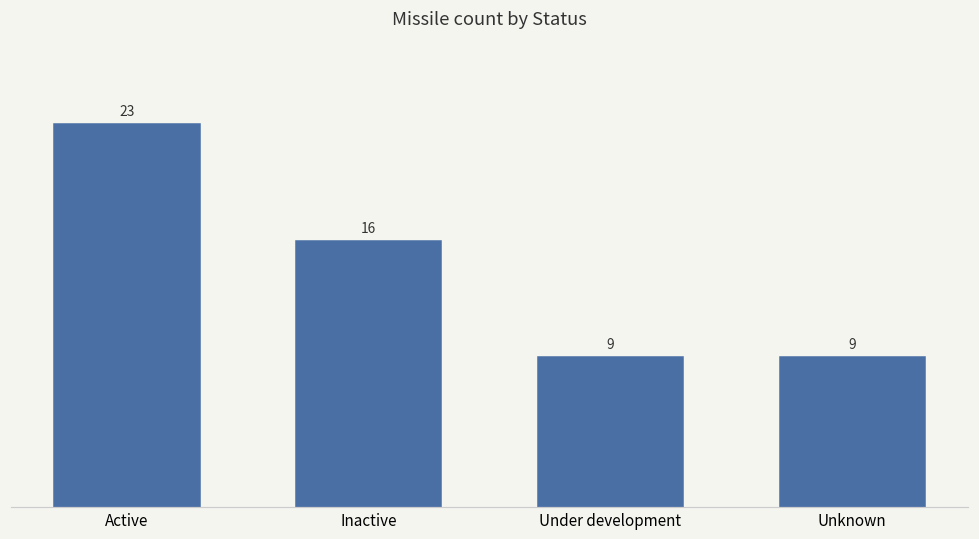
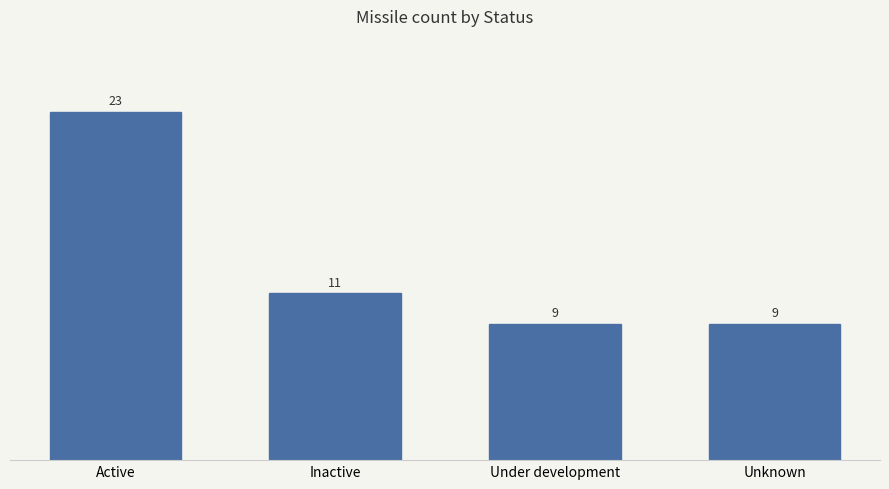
  {
    "Active": 23,
-   "Inactive": 16,
+   "Inactive": 11,
    "Under development": 9,
    "Unknown": 9
  }
